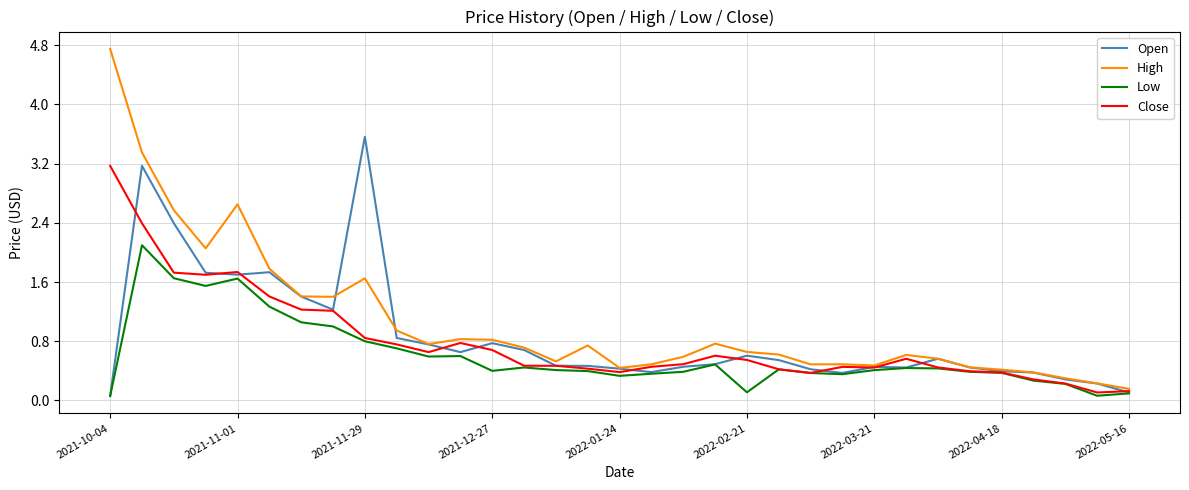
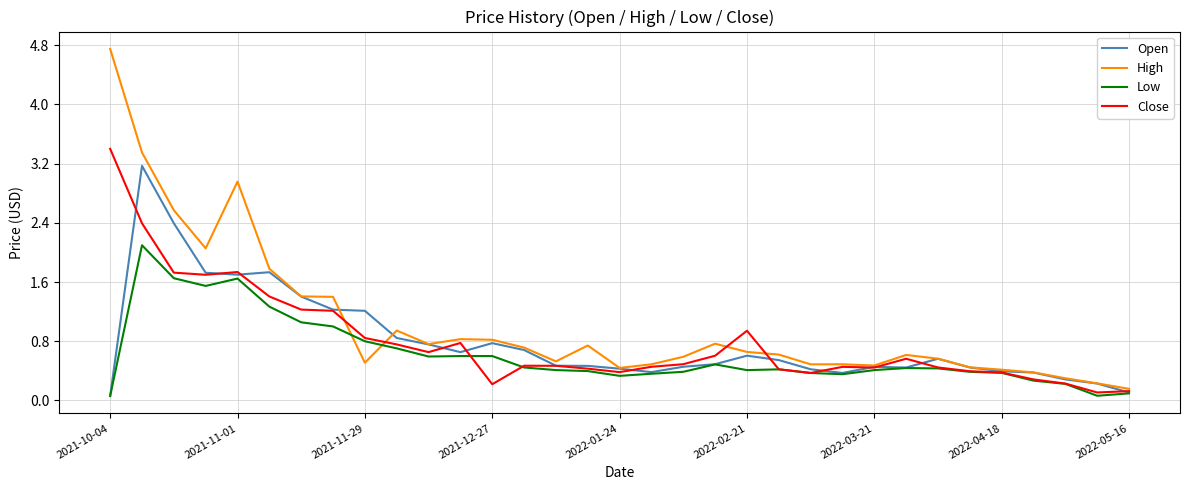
  {
    "Open": {
      "2021-11-01": 1.7,
-     "2021-11-29": 3.6,
+     "2021-11-29": 1.2,
      "2021-12-27": 0.8,
      "2022-02-21": 0.6
    },
    "High": {
      "2021-10-04": 4.8,
-     "2021-11-01": 2.6,
-     "2021-11-29": 1.7,
+     "2021-11-01": 3.0,
+     "2021-11-29": 0.5,
      "2021-12-27": 0.8,
      "2022-02-21": 0.7
    },
    "Low": {
      "2021-11-01": 1.6,
      "2021-11-29": 0.8,
-     "2021-12-27": 0.4,
+     "2021-12-27": 0.6,
      "2022-01-24": 0.3,
-     "2022-02-21": 0.1,
+     "2022-02-21": 0.4,
      "2022-03-21": 0.4
    },
    "Close": {
-     "2021-10-04": 3.2,
+     "2021-10-04": 3.4,
      "2021-11-01": 1.7,
      "2021-11-29": 0.8,
-     "2021-12-27": 0.7,
+     "2021-12-27": 0.2,
      "2022-01-24": 0.4,
-     "2022-02-21": 0.5
+     "2022-02-21": 0.9
    }
  }
